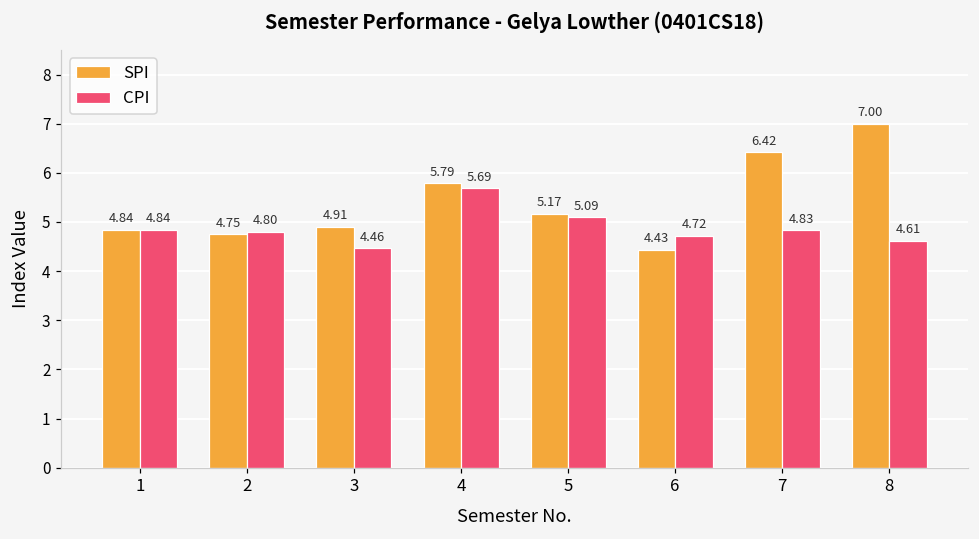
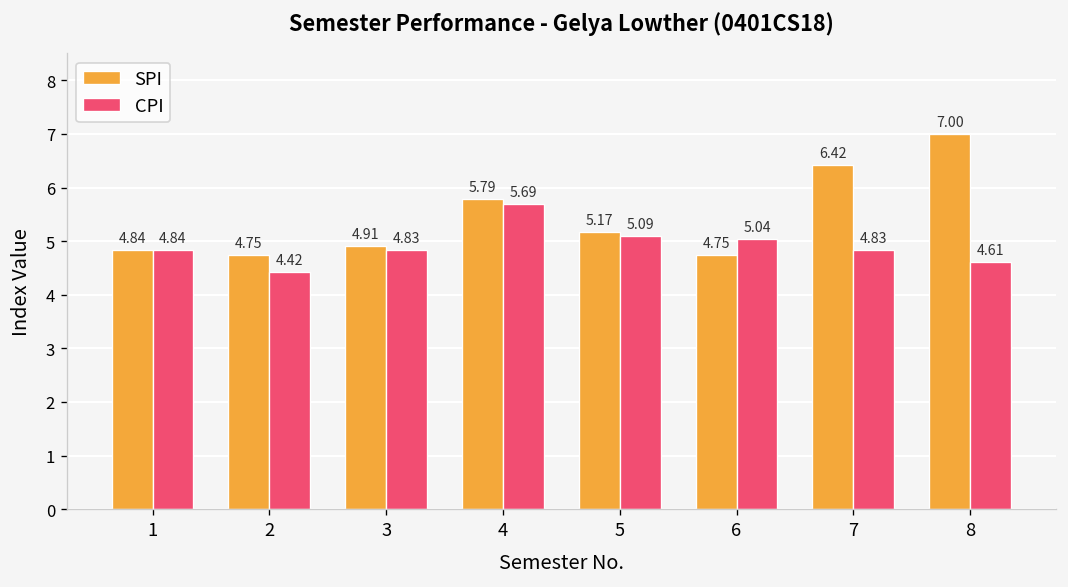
  {
    "SPI": {
      "1": 4.84,
      "2": 4.75,
      "3": 4.91,
      "4": 5.79,
      "5": 5.17,
-     "6": 4.43,
+     "6": 4.75,
      "7": 6.42,
      "8": 7.00
    },
    "CPI": {
      "1": 4.84,
-     "2": 4.80,
-     "3": 4.46,
+     "2": 4.42,
+     "3": 4.83,
      "4": 5.69,
      "5": 5.09,
-     "6": 4.72,
+     "6": 5.04,
      "7": 4.83,
      "8": 4.61
    }
  }
